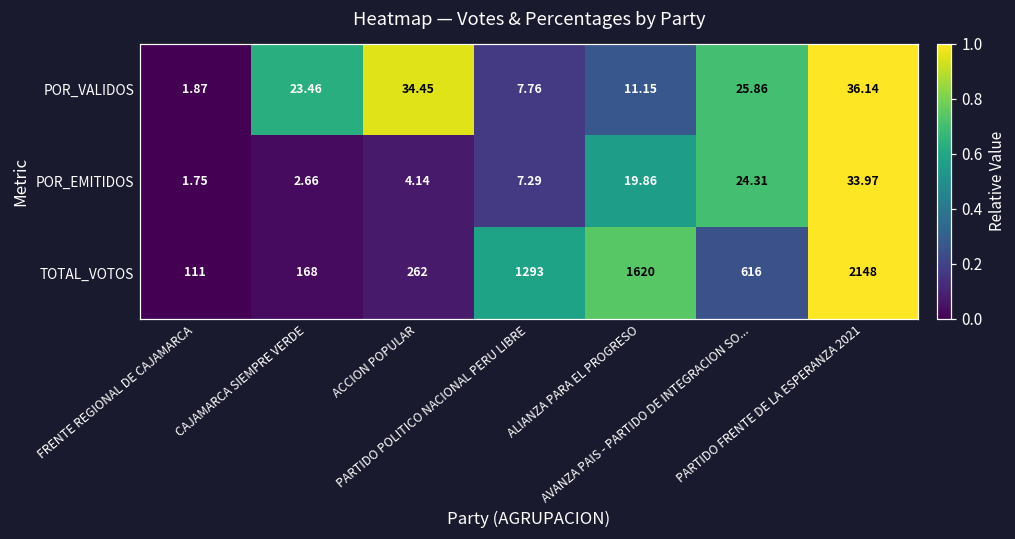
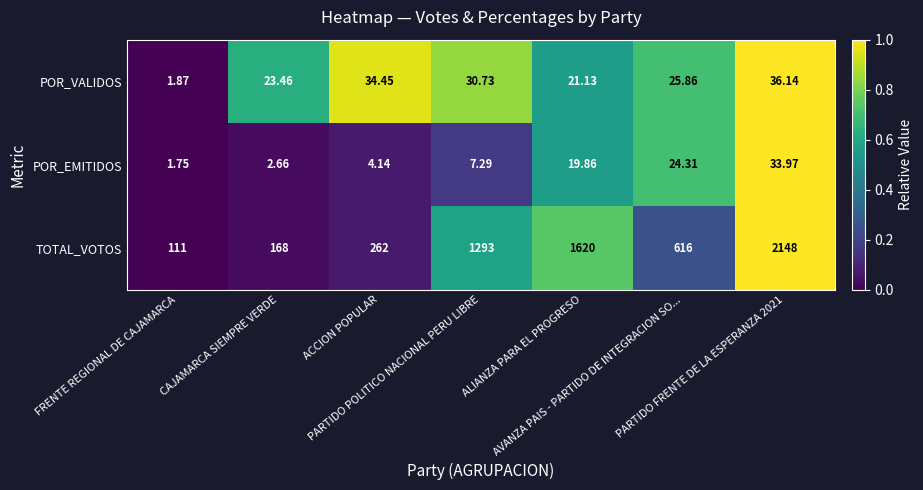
  {
    "POR_VALIDOS": {
      "FRENTE REGIONAL DE CAJAMARCA": 1.87,
      "CAJAMARCA SIEMPRE VERDE": 23.46,
      "ACCION POPULAR": 34.45,
-     "PARTIDO POLITICO NACIONAL PERU LIBRE": 7.76,
-     "ALIANZA PARA EL PROGRESO": 11.15,
+     "PARTIDO POLITICO NACIONAL PERU LIBRE": 30.73,
+     "ALIANZA PARA EL PROGRESO": 21.13,
      "AVANZA PAIS - PARTIDO DE INTEGRACION SO...": 25.86,
      "PARTIDO FRENTE DE LA ESPERANZA 2021": 36.14
    },
    "POR_EMITIDOS": {
      "FRENTE REGIONAL DE CAJAMARCA": 1.75,
      "CAJAMARCA SIEMPRE VERDE": 2.66,
      "ACCION POPULAR": 4.14,
      "PARTIDO POLITICO NACIONAL PERU LIBRE": 7.29,
      "ALIANZA PARA EL PROGRESO": 19.86,
      "AVANZA PAIS - PARTIDO DE INTEGRACION SO...": 24.31,
      "PARTIDO FRENTE DE LA ESPERANZA 2021": 33.97
    },
    "TOTAL_VOTOS": {
      "FRENTE REGIONAL DE CAJAMARCA": 111,
      "CAJAMARCA SIEMPRE VERDE": 168,
      "ACCION POPULAR": 262,
      "PARTIDO POLITICO NACIONAL PERU LIBRE": 1293,
      "ALIANZA PARA EL PROGRESO": 1620,
      "AVANZA PAIS - PARTIDO DE INTEGRACION SO...": 616,
      "PARTIDO FRENTE DE LA ESPERANZA 2021": 2148
    }
  }
